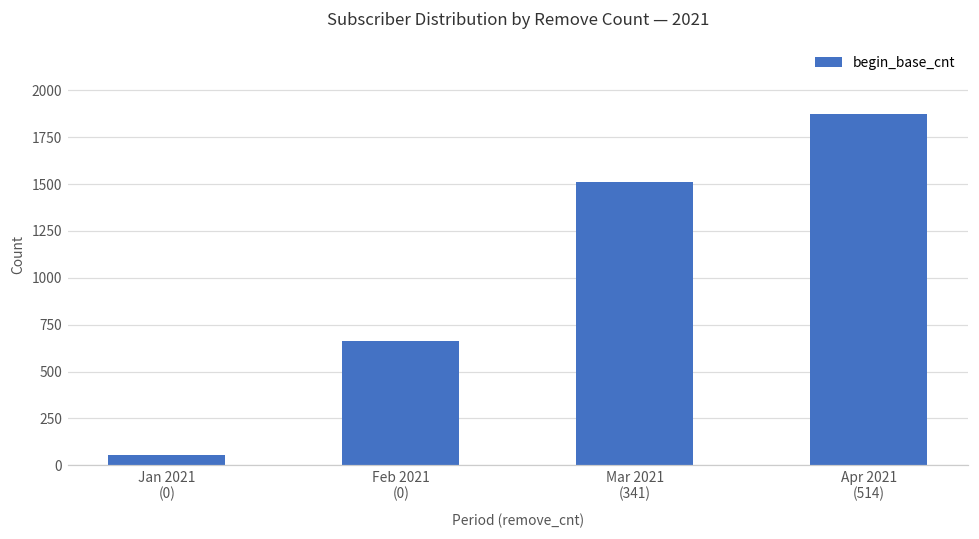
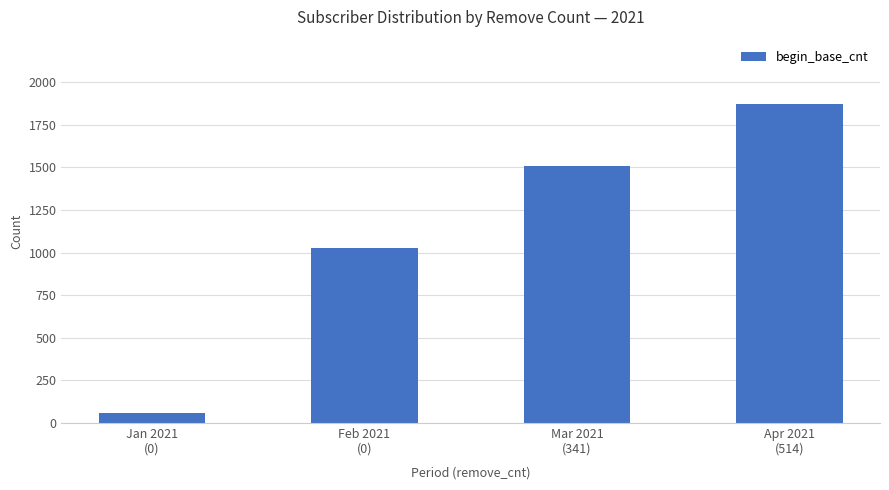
  {
    "Jan 2021 (0)": 60,
-   "Feb 2021 (0)": 660,
+   "Feb 2021 (0)": 1030,
    "Mar 2021 (341)": 1510,
    "Apr 2021 (514)": 1870
  }
